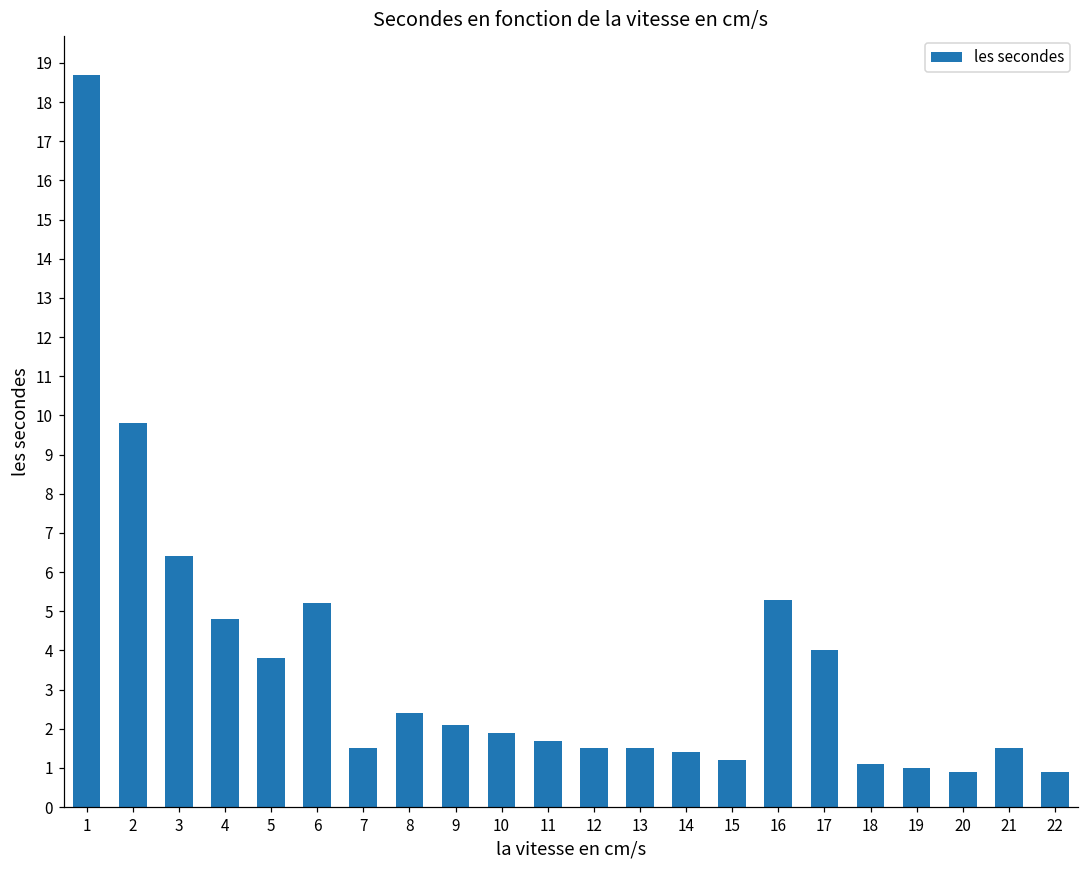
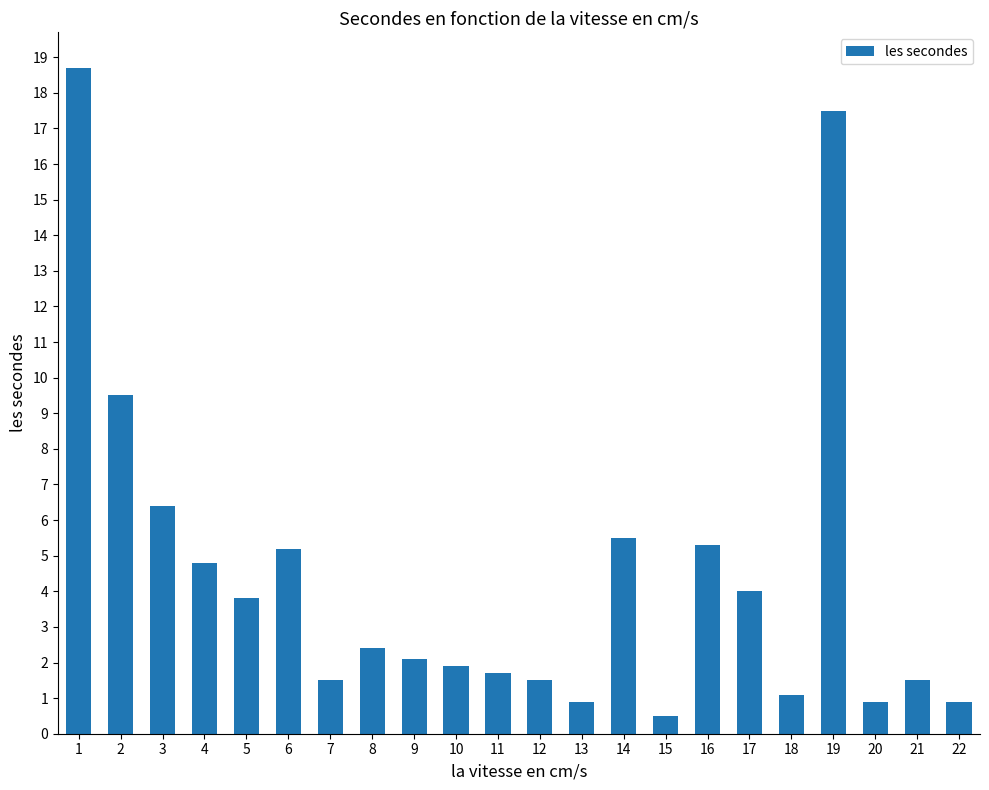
  {
    "1": 18.7,
-   "2": 9.8,
+   "2": 9.5,
    "3": 6.4,
    "4": 4.8,
    "5": 3.8,
    "6": 5.2,
    "7": 1.5,
    "8": 2.4,
    "9": 2.1,
    "10": 1.9,
    "11": 1.7,
    "12": 1.5,
-   "13": 1.5,
-   "14": 1.4,
-   "15": 1.2,
+   "13": 0.9,
+   "14": 5.5,
+   "15": 0.5,
    "16": 5.3,
    "17": 4.0,
    "18": 1.1,
-   "19": 1.0,
+   "19": 17.5,
    "20": 0.9,
    "21": 1.5,
    "22": 0.9
  }
